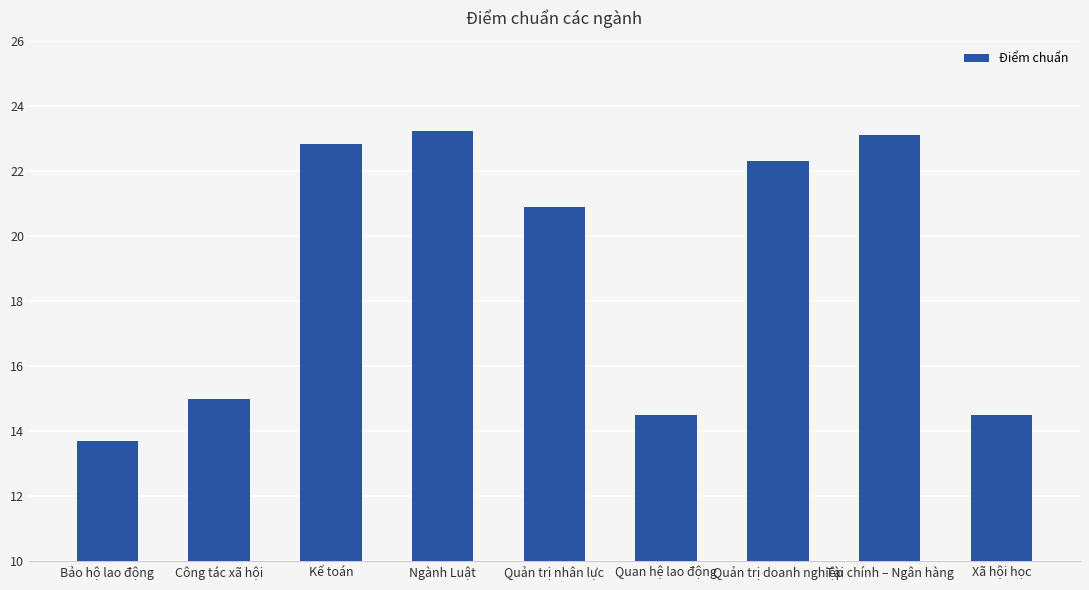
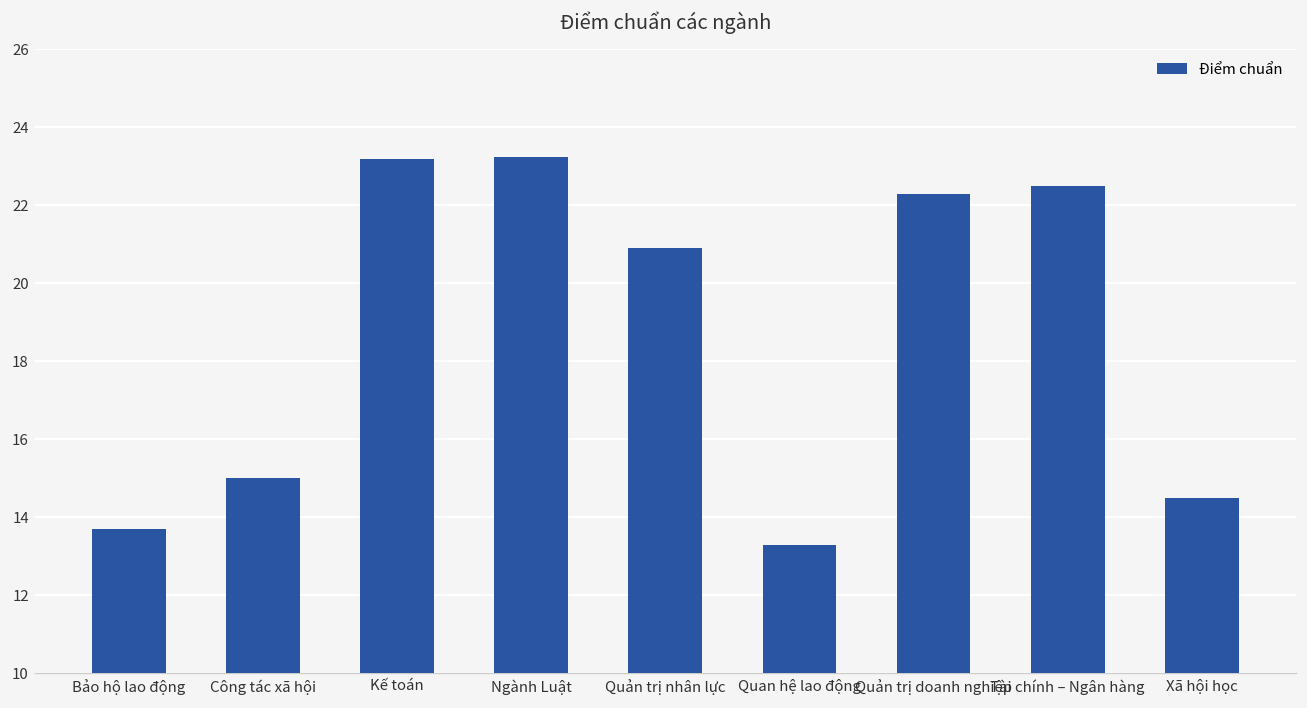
  {
    "Bảo hộ lao động": 13.7,
    "Công tác xã hội": 15.0,
-   "Kế toán": 22.9,
+   "Kế toán": 23.2,
    "Ngành Luật": 23.3,
    "Quản trị nhân lực": 20.9,
-   "Quan hệ lao động": 14.5,
+   "Quan hệ lao động": 13.3,
    "Quản trị doanh nghiệp": 22.3,
-   "Tài chính – Ngân hàng": 23.1,
+   "Tài chính – Ngân hàng": 22.5,
    "Xã hội học": 14.5
  }
